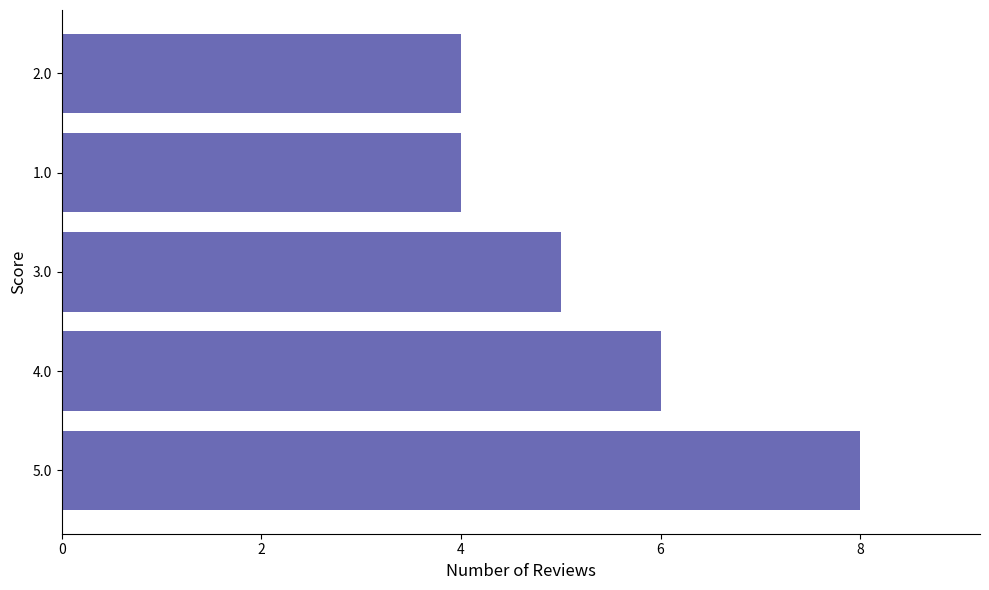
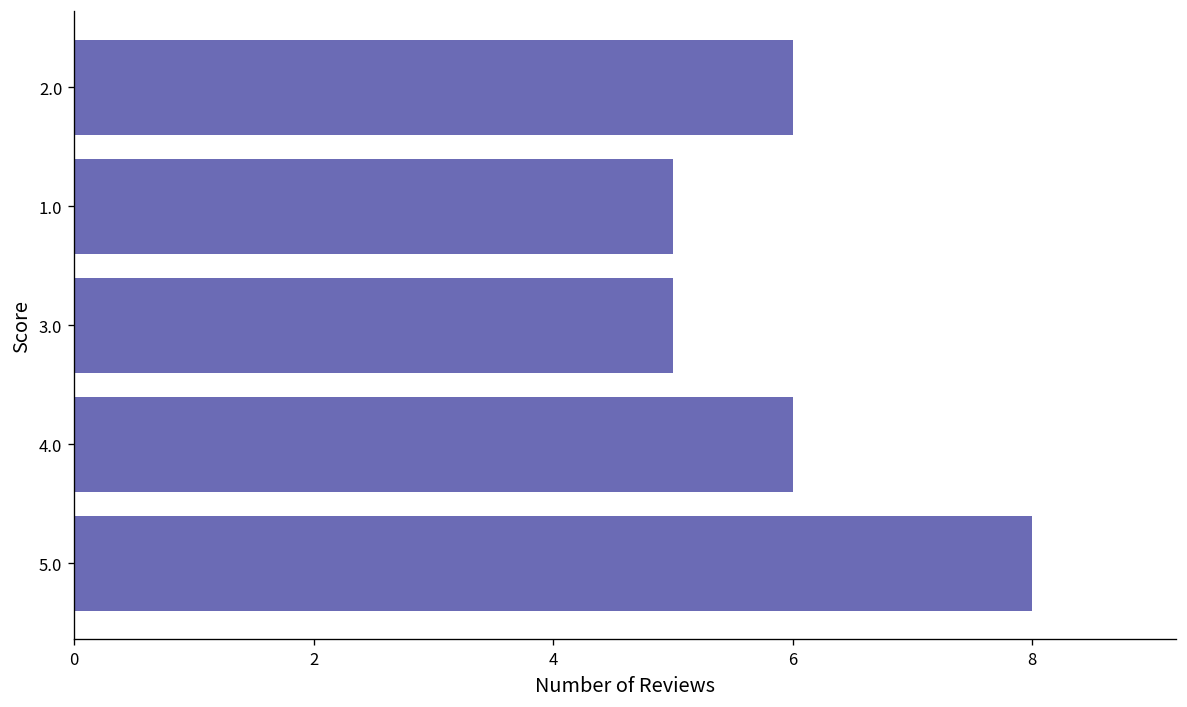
  {
-   "2.0": 4,
-   "1.0": 4,
+   "2.0": 6,
+   "1.0": 5,
    "3.0": 5,
    "4.0": 6,
    "5.0": 8
  }
